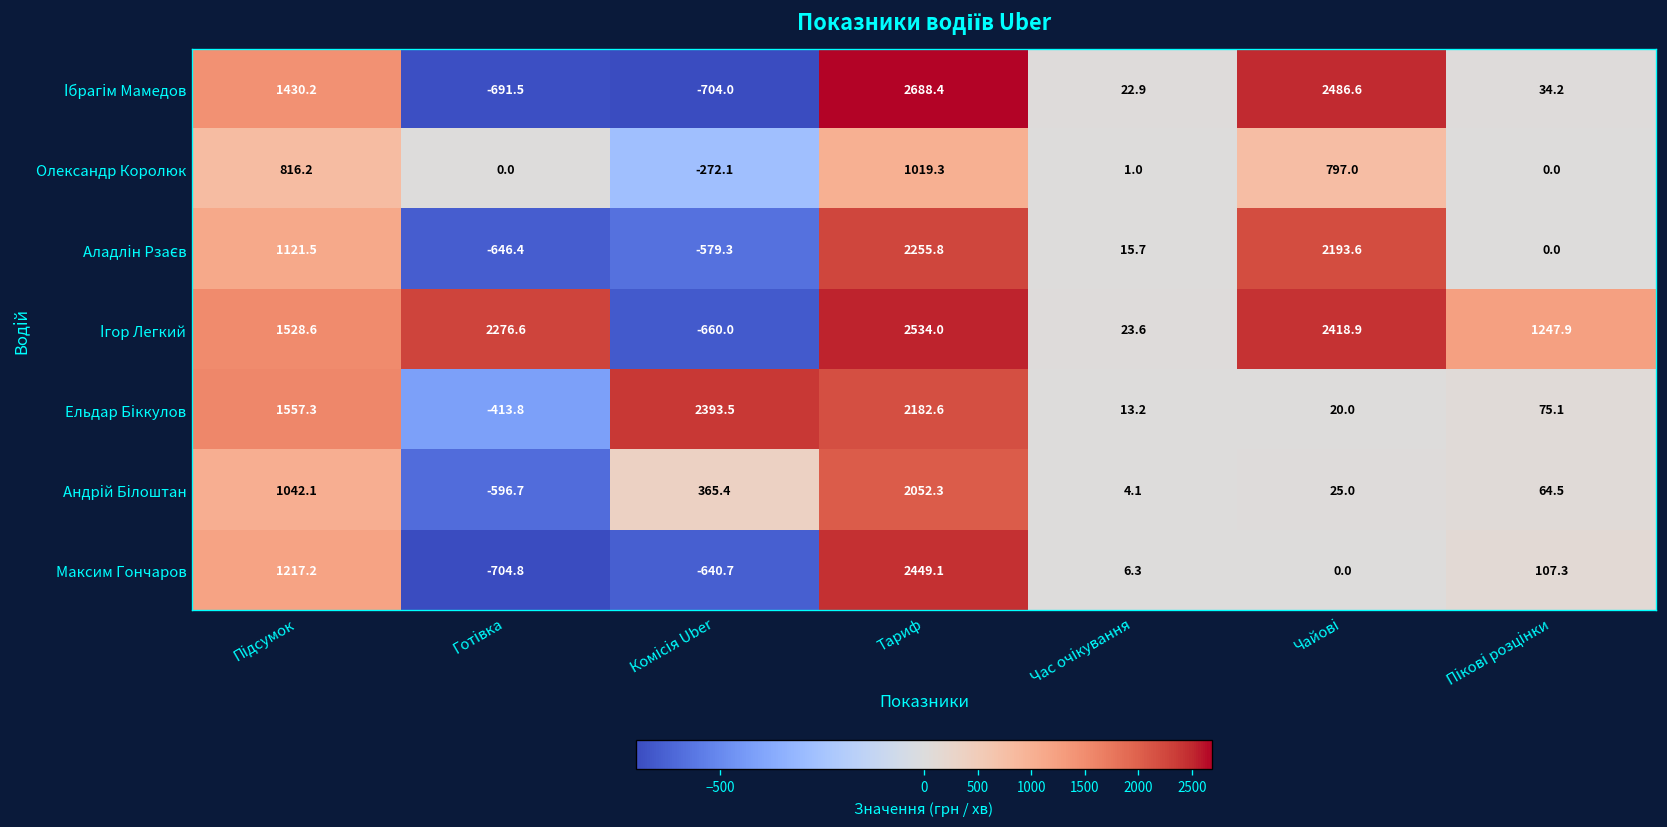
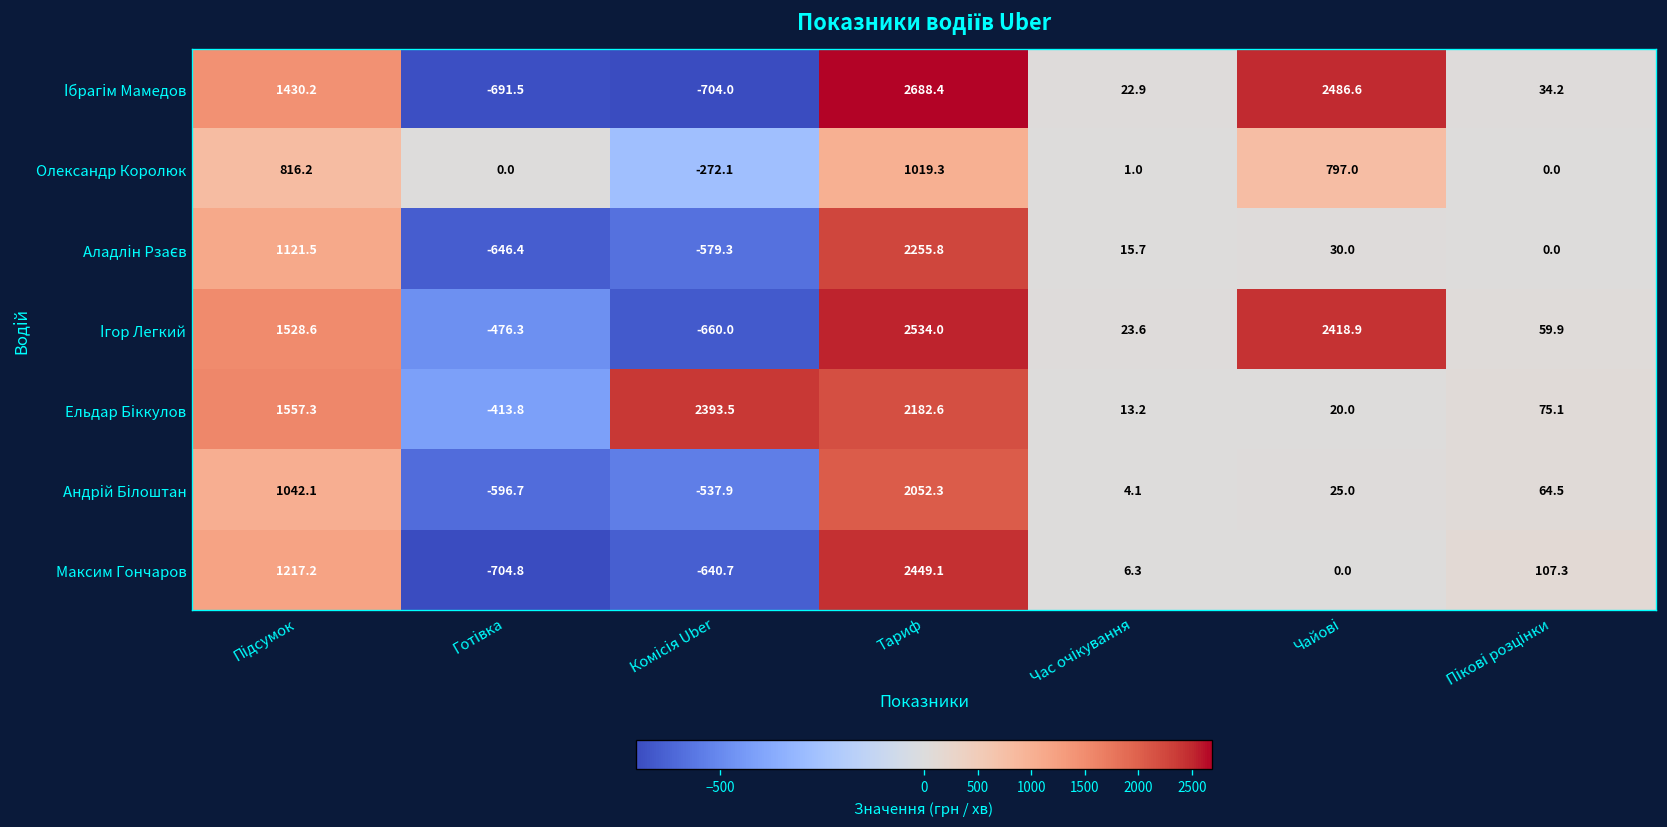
  {
    "Ібрагім Мамедов": {
      "Підсумок": 1430.2,
      "Готівка": -691.5,
      "Комісія Uber": -704.0,
      "Тариф": 2688.4,
      "Час очікування": 22.9,
      "Чайові": 2486.6,
      "Пікові розцінки": 34.2
    },
    "Олександр Королюк": {
      "Підсумок": 816.2,
      "Готівка": 0.0,
      "Комісія Uber": -272.1,
      "Тариф": 1019.3,
      "Час очікування": 1.0,
      "Чайові": 797.0,
      "Пікові розцінки": 0.0
    },
    "Аладлін Рзаєв": {
      "Підсумок": 1121.5,
      "Готівка": -646.4,
      "Комісія Uber": -579.3,
      "Тариф": 2255.8,
      "Час очікування": 15.7,
-     "Чайові": 2193.6,
+     "Чайові": 30.0,
      "Пікові розцінки": 0.0
    },
    "Ігор Легкий": {
      "Підсумок": 1528.6,
-     "Готівка": 2276.6,
+     "Готівка": -476.3,
      "Комісія Uber": -660.0,
      "Тариф": 2534.0,
      "Час очікування": 23.6,
      "Чайові": 2418.9,
-     "Пікові розцінки": 1247.9
+     "Пікові розцінки": 59.9
    },
    "Ельдар Біккулов": {
      "Підсумок": 1557.3,
      "Готівка": -413.8,
      "Комісія Uber": 2393.5,
      "Тариф": 2182.6,
      "Час очікування": 13.2,
      "Чайові": 20.0,
      "Пікові розцінки": 75.1
    },
    "Андрій Білоштан": {
      "Підсумок": 1042.1,
      "Готівка": -596.7,
-     "Комісія Uber": 365.4,
+     "Комісія Uber": -537.9,
      "Тариф": 2052.3,
      "Час очікування": 4.1,
      "Чайові": 25.0,
      "Пікові розцінки": 64.5
    },
    "Максим Гончаров": {
      "Підсумок": 1217.2,
      "Готівка": -704.8,
      "Комісія Uber": -640.7,
      "Тариф": 2449.1,
      "Час очікування": 6.3,
      "Чайові": 0.0,
      "Пікові розцінки": 107.3
    }
  }
